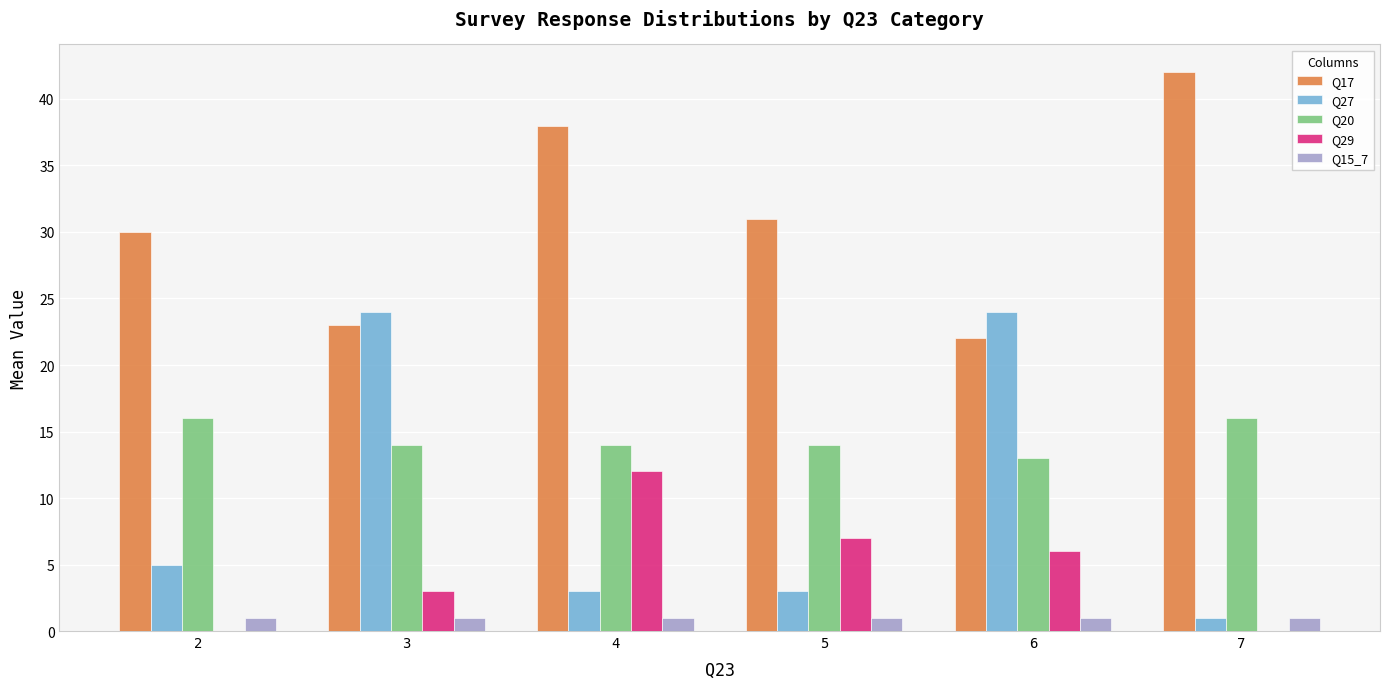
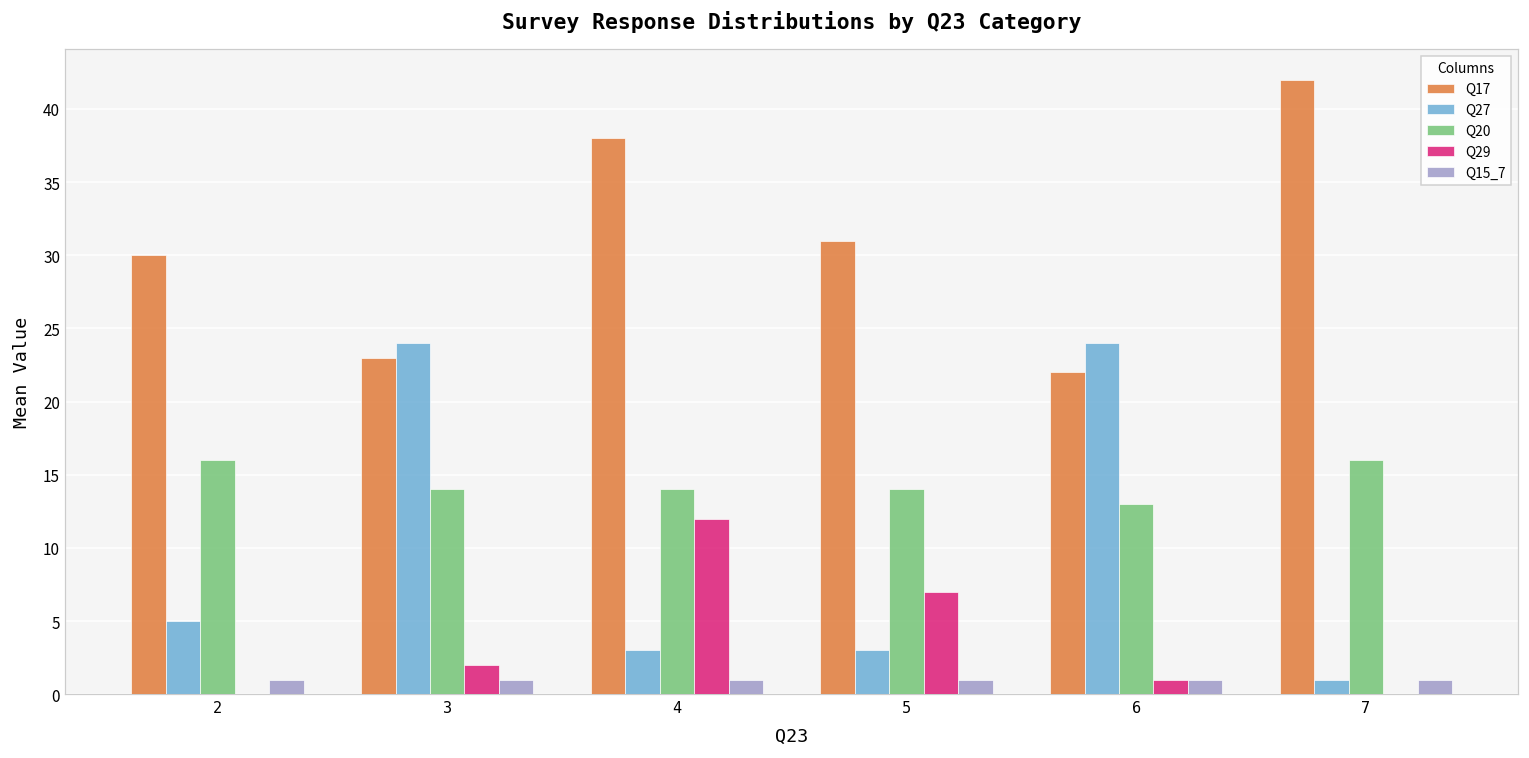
  {
    "Q17": {
      "2": 30,
      "3": 23,
      "4": 38,
      "5": 31,
      "6": 22,
      "7": 42
    },
    "Q20": {
      "2": 16,
      "3": 14,
      "4": 14,
      "5": 14,
      "6": 13,
      "7": 16
    },
    "Q29": {
      "2": 0,
-     "3": 3,
+     "3": 2,
      "4": 12,
      "5": 7,
-     "6": 6,
+     "6": 1,
      "7": 0
    }
  }
